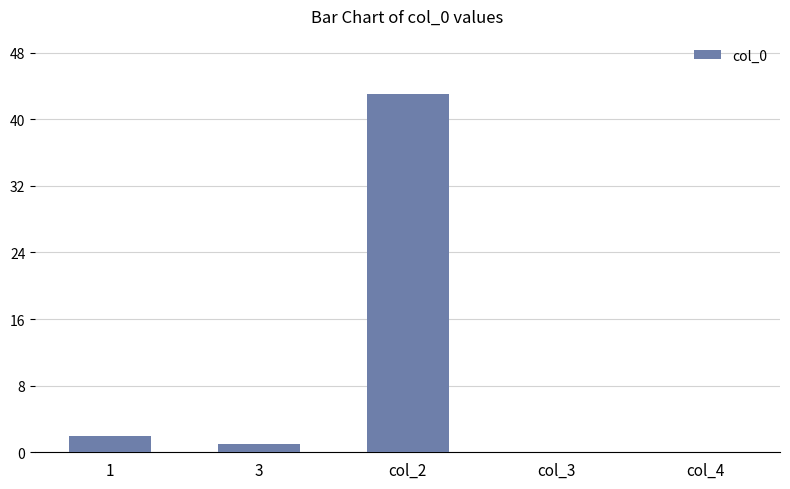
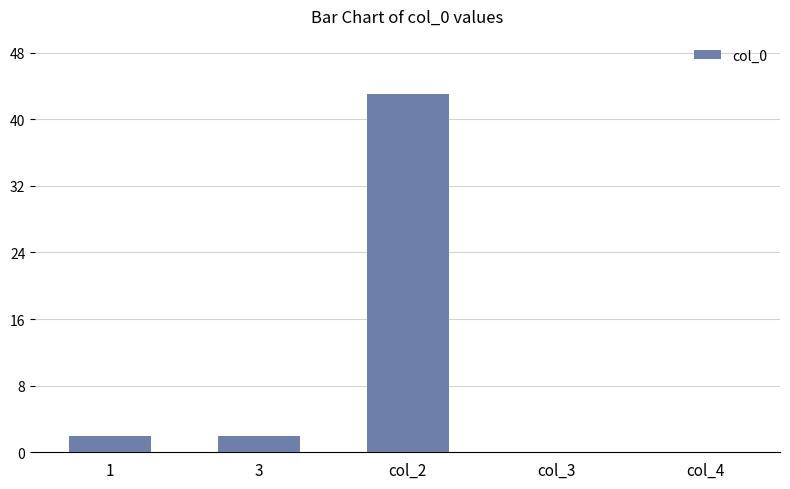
  {
    "1": 2,
-   "3": 1,
+   "3": 2,
    "col_2": 43,
    "col_3": 0,
    "col_4": 0
  }
